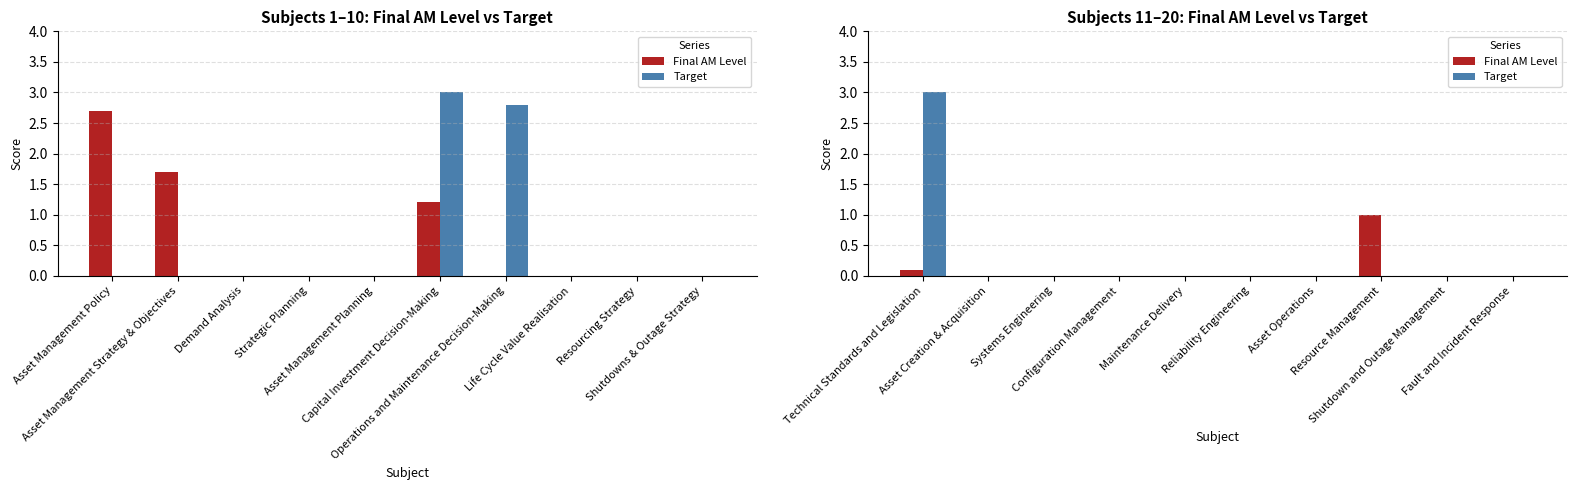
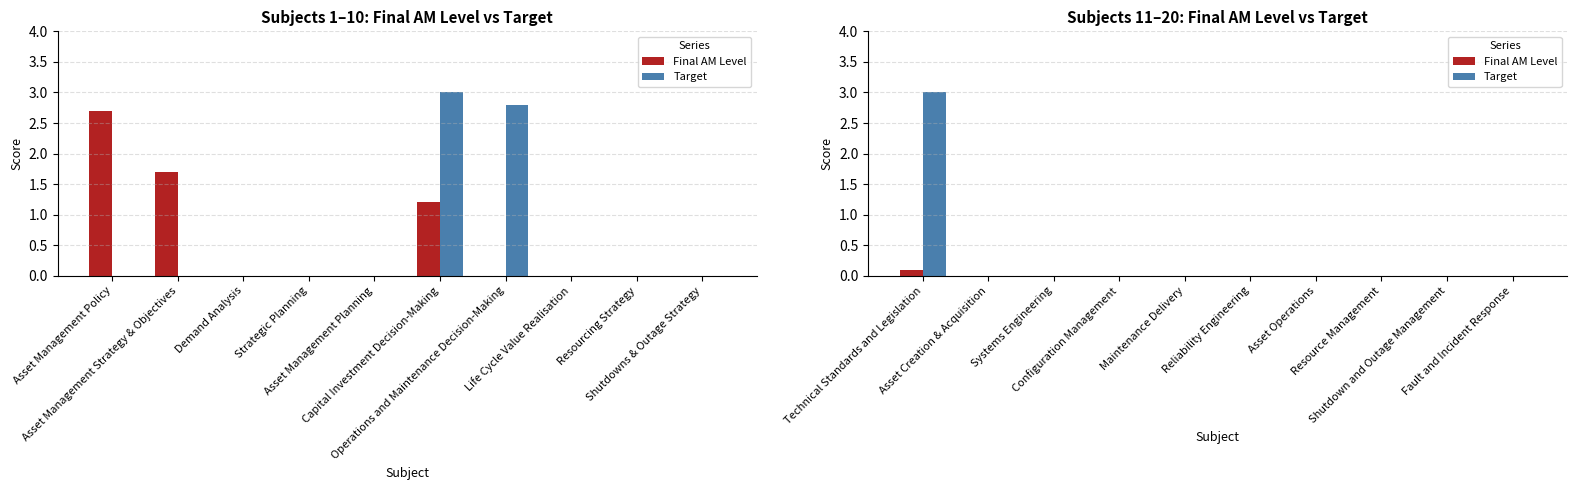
  {
    "Subjects 1–10: Final AM Level vs Target": {
      "Final AM Level": {
        "Asset Management Policy": 2.7,
        "Asset Management Strategy & Objectives": 1.7,
        "Demand Analysis": 0.0,
        "Strategic Planning": 0.0,
        "Asset Management Planning": 0.0,
        "Capital Investment Decision-Making": 1.2,
        "Operations and Maintenance Decision-Making": 0.0,
        "Life Cycle Value Realisation": 0.0,
        "Resourcing Strategy": 0.0,
        "Shutdowns & Outage Strategy": 0.0
      },
      "Target": {
        "Asset Management Policy": 0.0,
        "Asset Management Strategy & Objectives": 0.0,
        "Demand Analysis": 0.0,
        "Strategic Planning": 0.0,
        "Asset Management Planning": 0.0,
        "Capital Investment Decision-Making": 3.0,
        "Operations and Maintenance Decision-Making": 2.8,
        "Life Cycle Value Realisation": 0.0,
        "Resourcing Strategy": 0.0,
        "Shutdowns & Outage Strategy": 0.0
      }
    },
    "Subjects 11–20: Final AM Level vs Target": {
      "Final AM Level": {
        "Technical Standards and Legislation": 0.1,
        "Asset Creation & Acquisition": 0,
        "Systems Engineering": 0,
        "Configuration Management": 0,
        "Maintenance Delivery": 0,
        "Reliability Engineering": 0,
        "Asset Operations": 0,
-       "Resource Management": 1,
+       "Resource Management": 0,
        "Shutdown and Outage Management": 0,
        "Fault and Incident Response": 0
      },
      "Target": {
        "Technical Standards and Legislation": 3,
        "Asset Creation & Acquisition": 0,
        "Systems Engineering": 0,
        "Configuration Management": 0,
        "Maintenance Delivery": 0,
        "Reliability Engineering": 0,
        "Asset Operations": 0,
        "Resource Management": 0,
        "Shutdown and Outage Management": 0,
        "Fault and Incident Response": 0
      }
    }
  }
